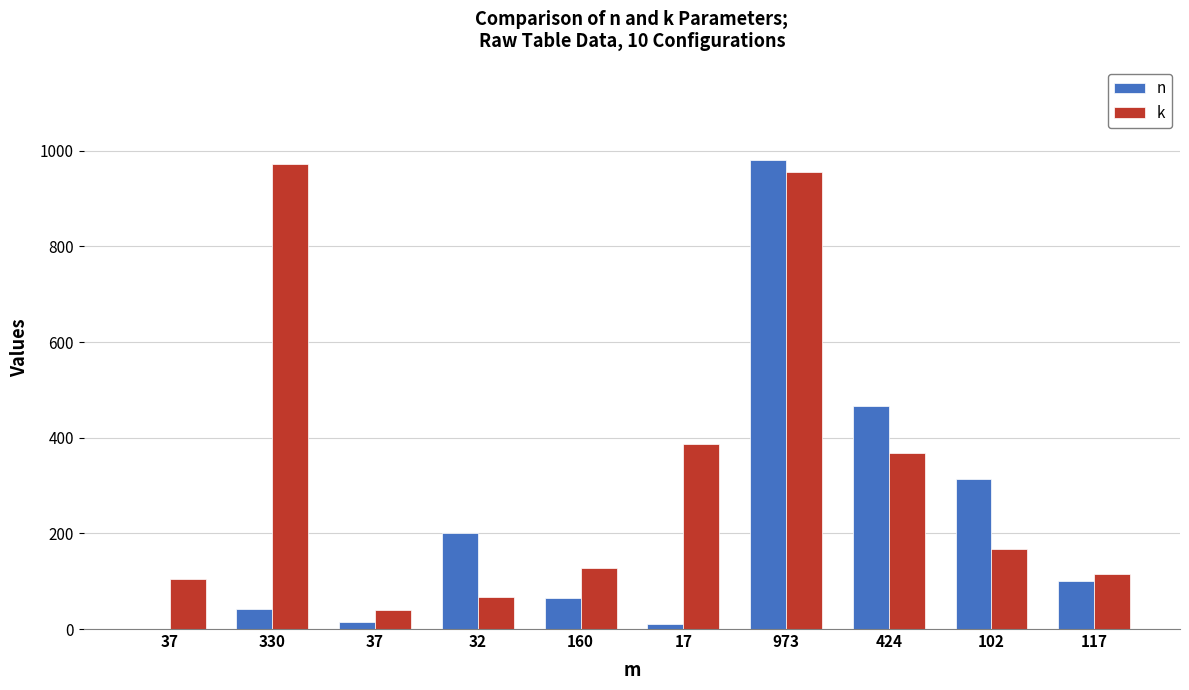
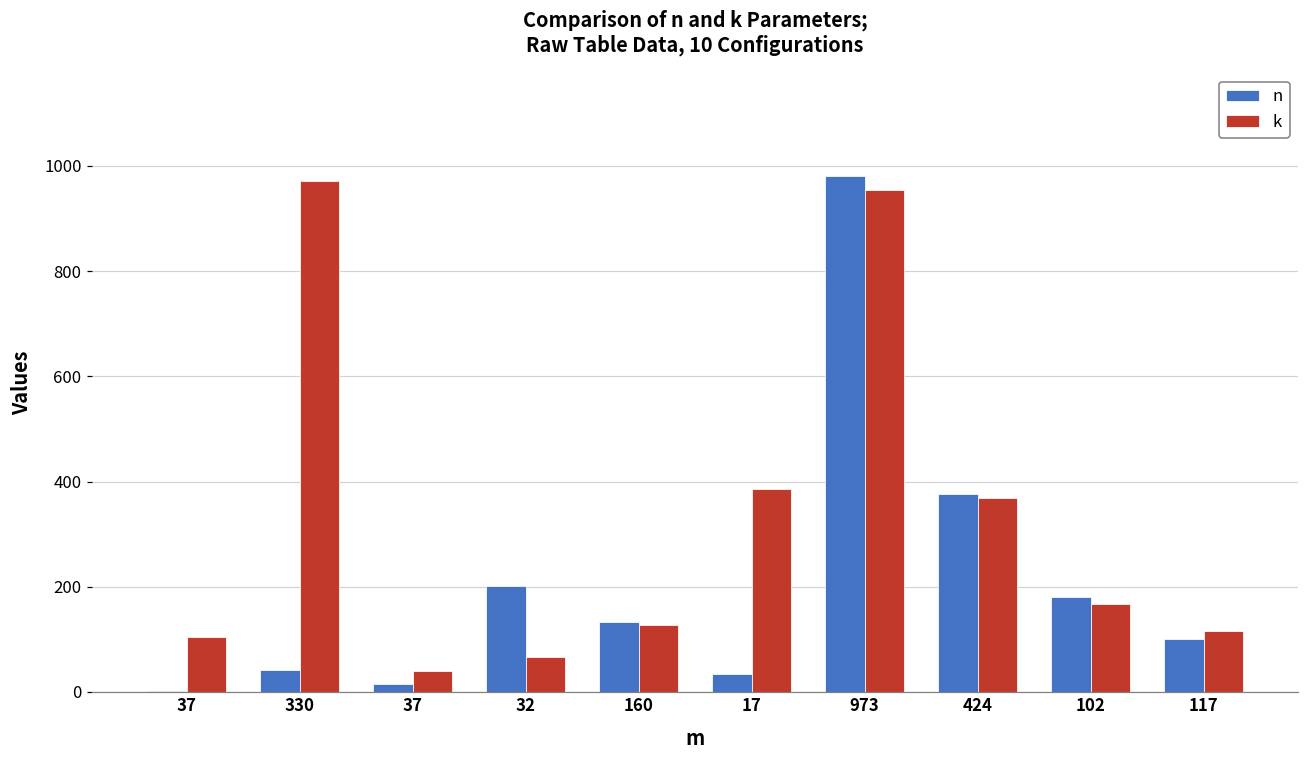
  {
    "n": {
      "330": 40,
      "32": 200,
-     "160": 60,
-     "17": 10,
+     "160": 130,
+     "17": 30,
      "973": 980,
-     "424": 470,
-     "102": 310,
+     "424": 380,
+     "102": 180,
      "117": 100
    },
    "k": {
      "330": 970,
      "32": 70,
      "160": 130,
      "17": 390,
      "973": 960,
      "424": 370,
      "102": 170,
      "117": 120
    }
  }
